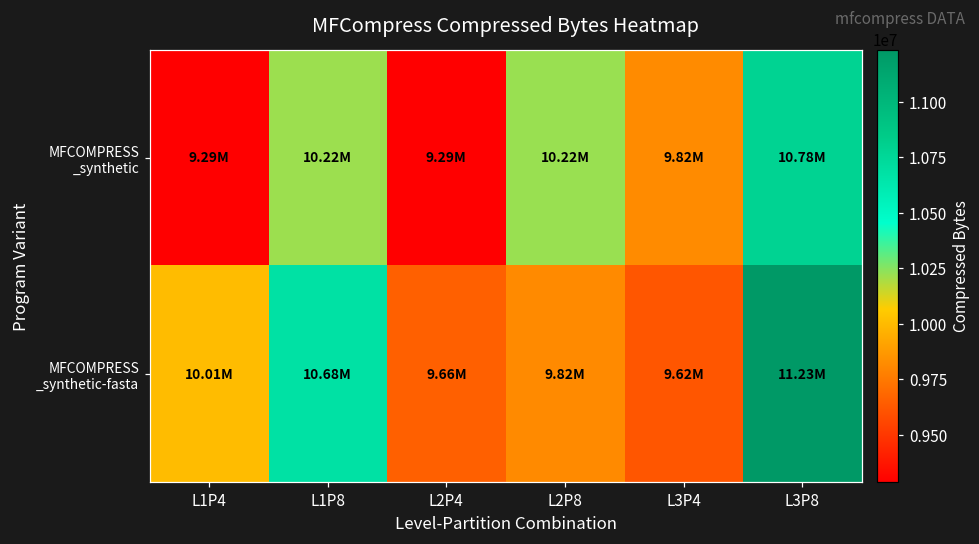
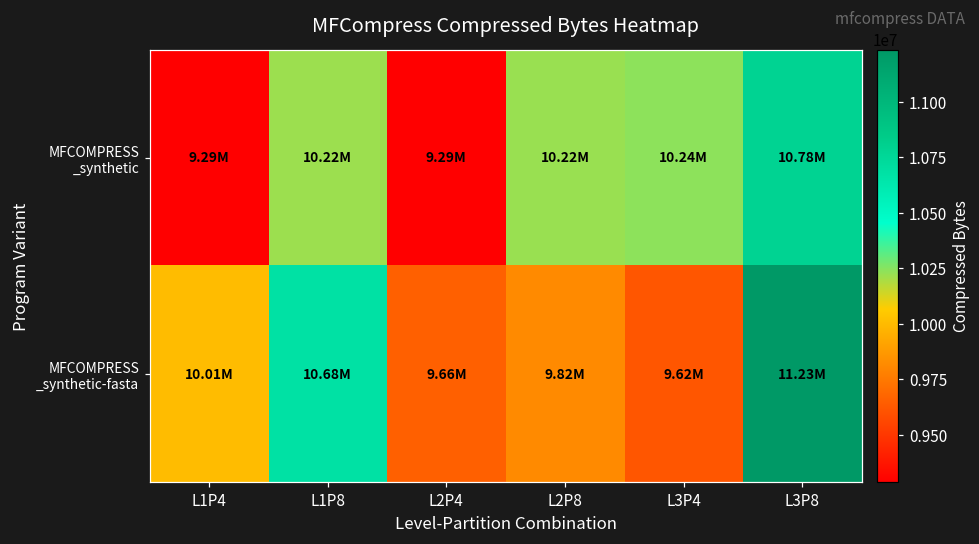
  {
    "MFCOMPRESS _synthetic": {
      "L1P4": "9.29M",
      "L1P8": "10.22M",
      "L2P4": "9.29M",
      "L2P8": "10.22M",
-     "L3P4": "9.82M",
+     "L3P4": "10.24M",
      "L3P8": "10.78M"
    },
    "MFCOMPRESS _synthetic-fasta": {
      "L1P4": "10.01M",
      "L1P8": "10.68M",
      "L2P4": "9.66M",
      "L2P8": "9.82M",
      "L3P4": "9.62M",
      "L3P8": "11.23M"
    }
  }
